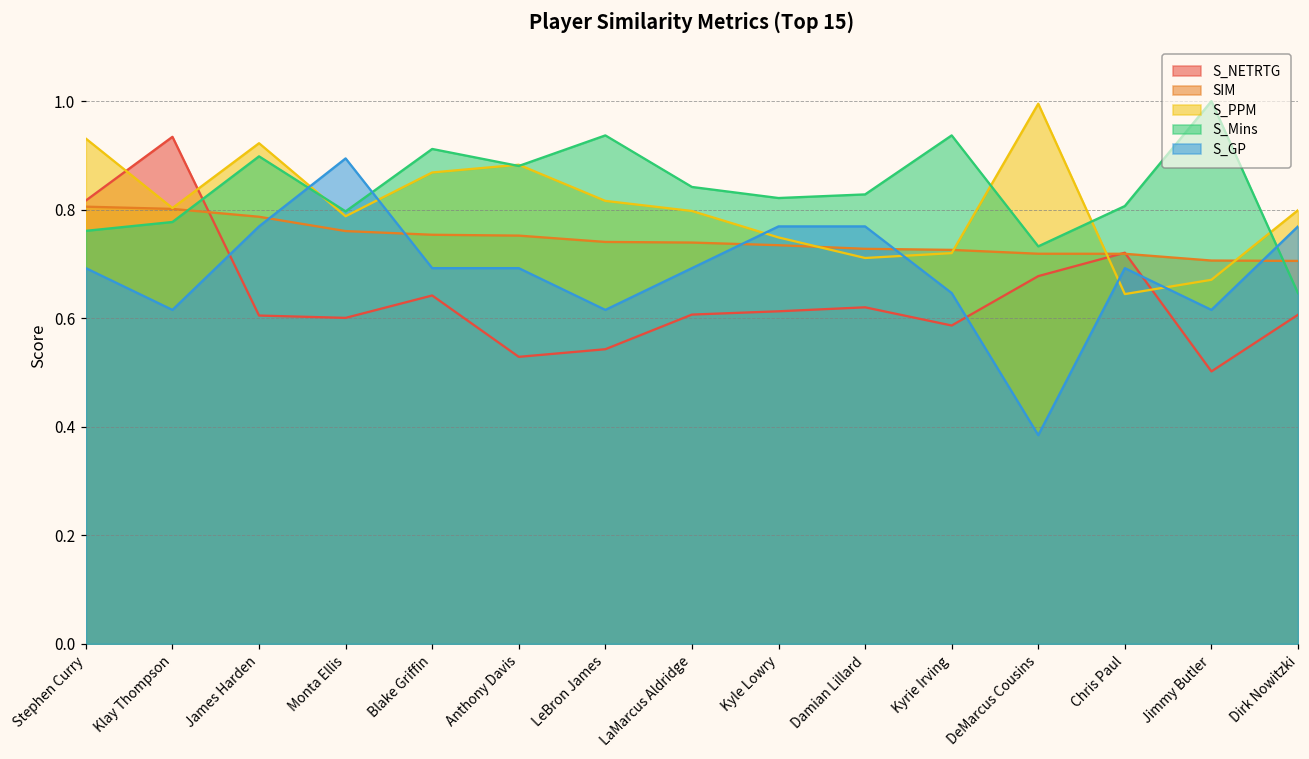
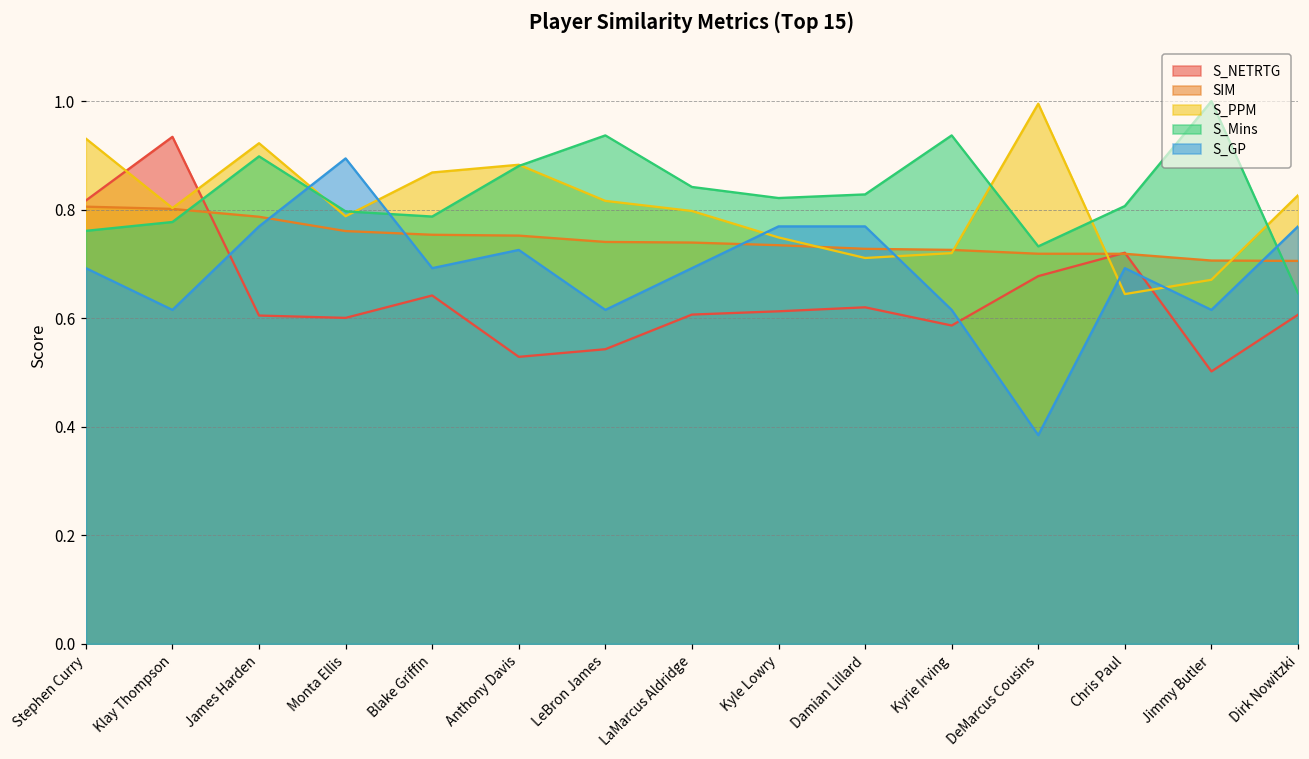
  {
    "S_PPM": {
      "Stephen Curry": 0.93,
      "James Harden": 0.92,
      "Monta Ellis": 0.79,
      "Blake Griffin": 0.87,
      "LeBron James": 0.82,
      "LaMarcus Aldridge": 0.80,
      "Kyle Lowry": 0.75,
      "Damian Lillard": 0.71,
      "Kyrie Irving": 0.72,
      "DeMarcus Cousins": 1.00,
      "Chris Paul": 0.64,
      "Jimmy Butler": 0.67,
-     "Dirk Nowitzki": 0.80
+     "Dirk Nowitzki": 0.83
    },
    "S_Mins": {
      "Stephen Curry": 0.76,
      "Klay Thompson": 0.78,
      "James Harden": 0.90,
      "Monta Ellis": 0.80,
-     "Blake Griffin": 0.91,
+     "Blake Griffin": 0.79,
      "LeBron James": 0.94,
      "LaMarcus Aldridge": 0.84,
      "Kyle Lowry": 0.82,
      "Damian Lillard": 0.83,
      "Kyrie Irving": 0.94,
      "DeMarcus Cousins": 0.73,
      "Chris Paul": 0.81,
      "Dirk Nowitzki": 0.65
    },
    "S_GP": {
      "Stephen Curry": 0.69,
      "Klay Thompson": 0.62,
      "James Harden": 0.77,
      "Monta Ellis": 0.89,
      "Blake Griffin": 0.69,
-     "Anthony Davis": 0.69,
+     "Anthony Davis": 0.73,
      "LeBron James": 0.62,
      "LaMarcus Aldridge": 0.69,
      "Kyle Lowry": 0.77,
      "Damian Lillard": 0.77,
-     "Kyrie Irving": 0.65,
+     "Kyrie Irving": 0.62,
      "DeMarcus Cousins": 0.38,
      "Chris Paul": 0.69,
      "Jimmy Butler": 0.62,
      "Dirk Nowitzki": 0.77
    }
  }
